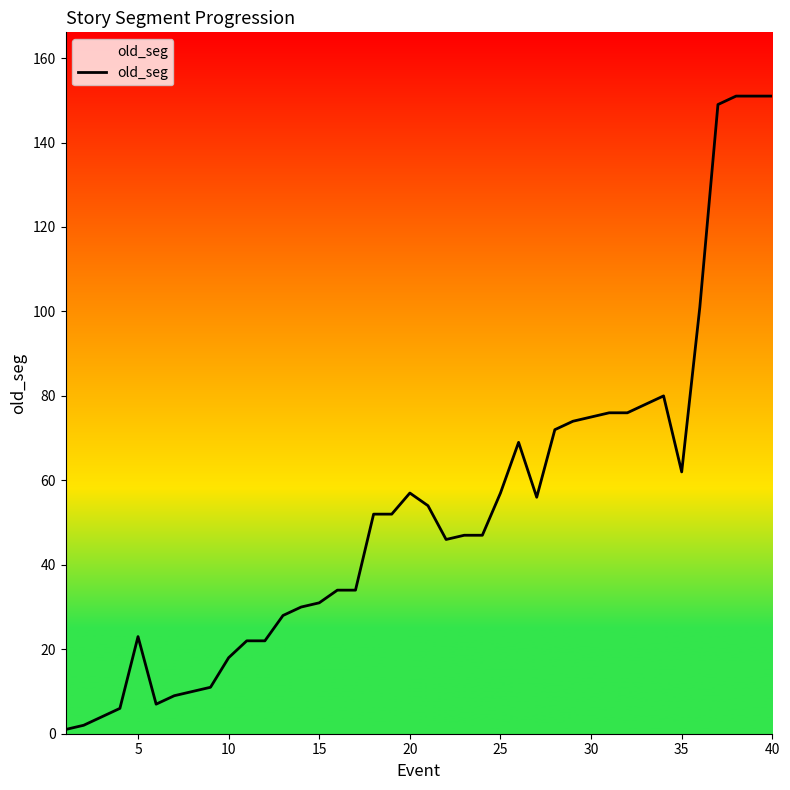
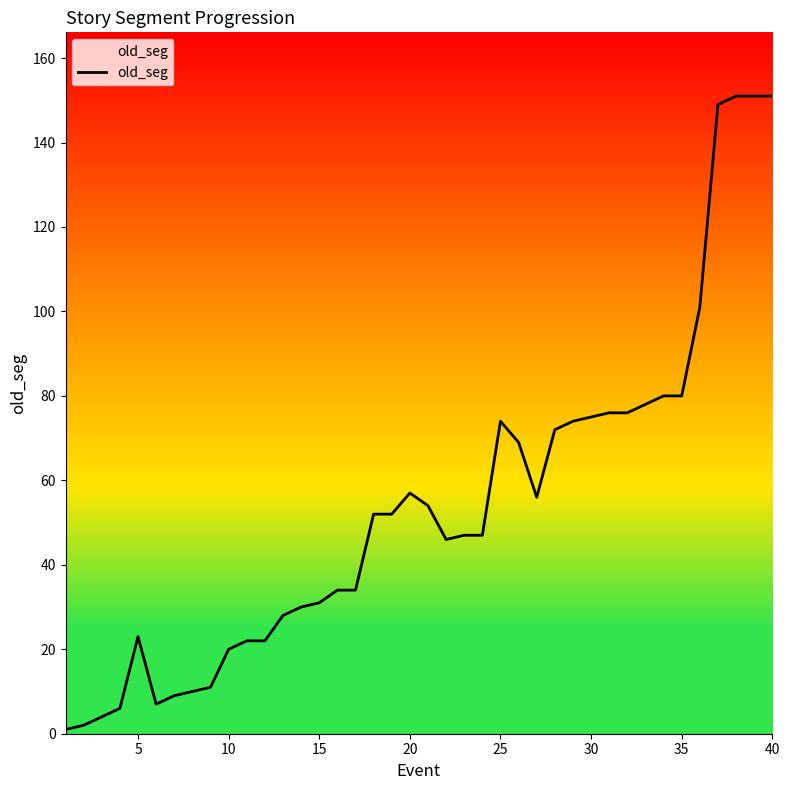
  {
    "5": 23,
-   "10": 18,
+   "10": 20,
    "15": 31,
    "20": 57,
-   "25": 57,
+   "25": 74,
    "30": 75,
-   "35": 62,
+   "35": 80,
    "40": 151
  }
